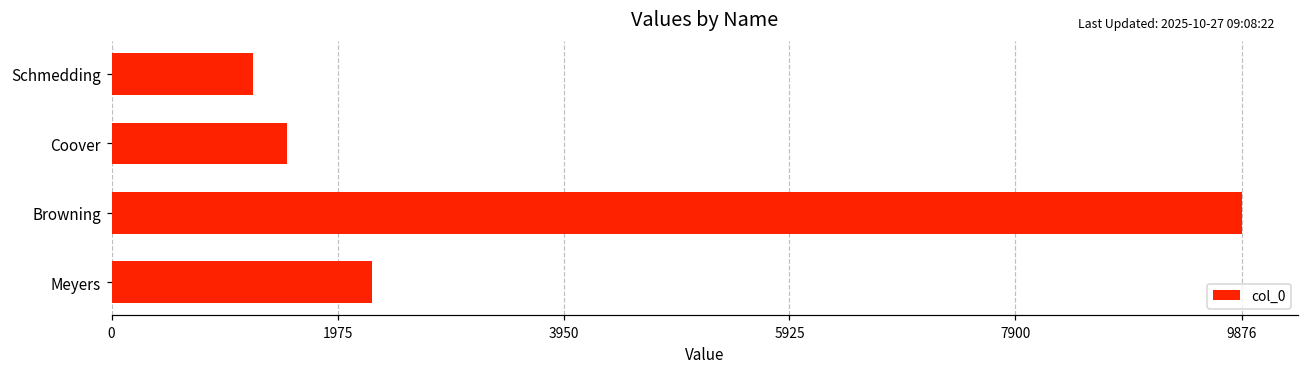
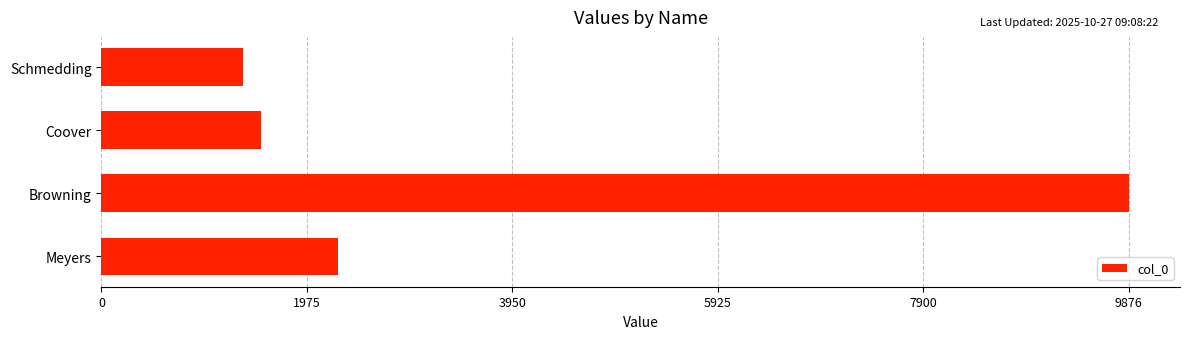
  {
-   "Schmedding": 1230,
+   "Schmedding": 1360,
    "Coover": 1540,
    "Browning": 9880,
    "Meyers": 2280
  }
